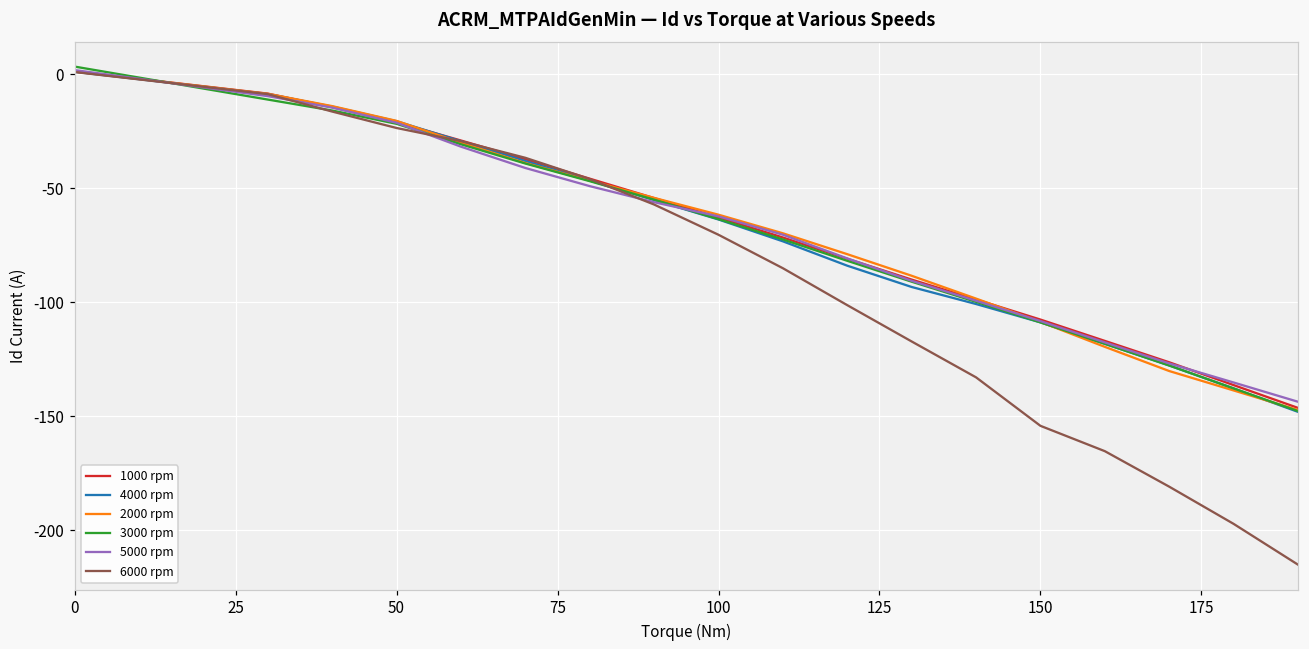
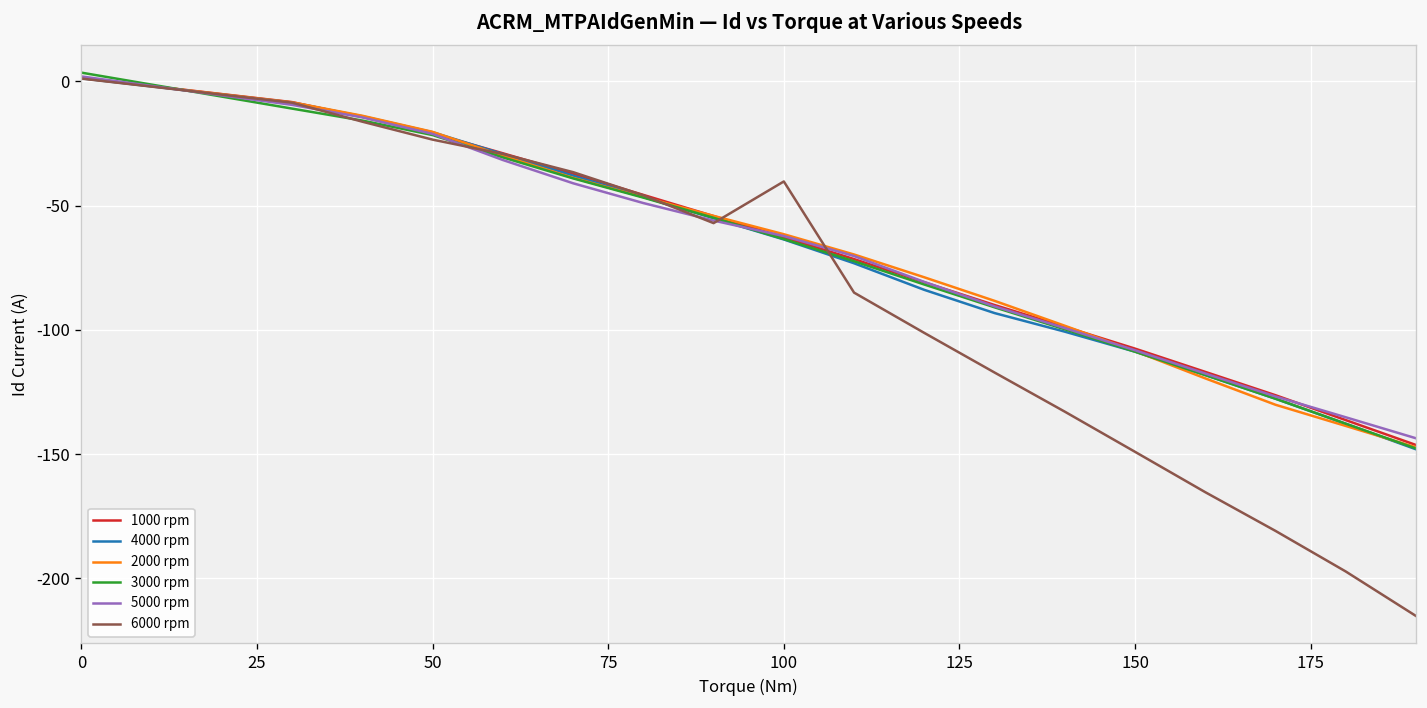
  {
    "3000 rpm": {
      "0": 3
    },
    "6000 rpm": {
      "50": -23,
-     "100": -70,
-     "150": -154
+     "100": -40,
+     "150": -149
    }
  }
